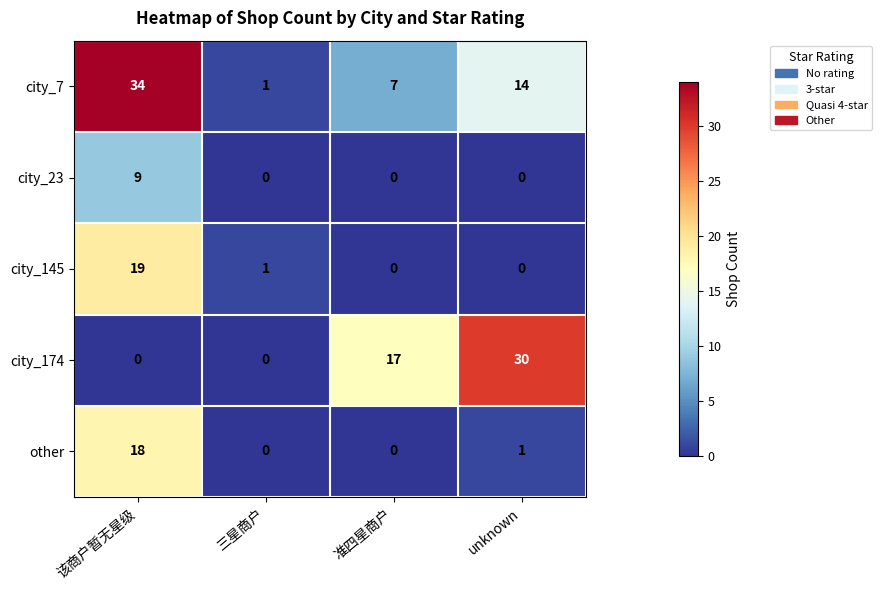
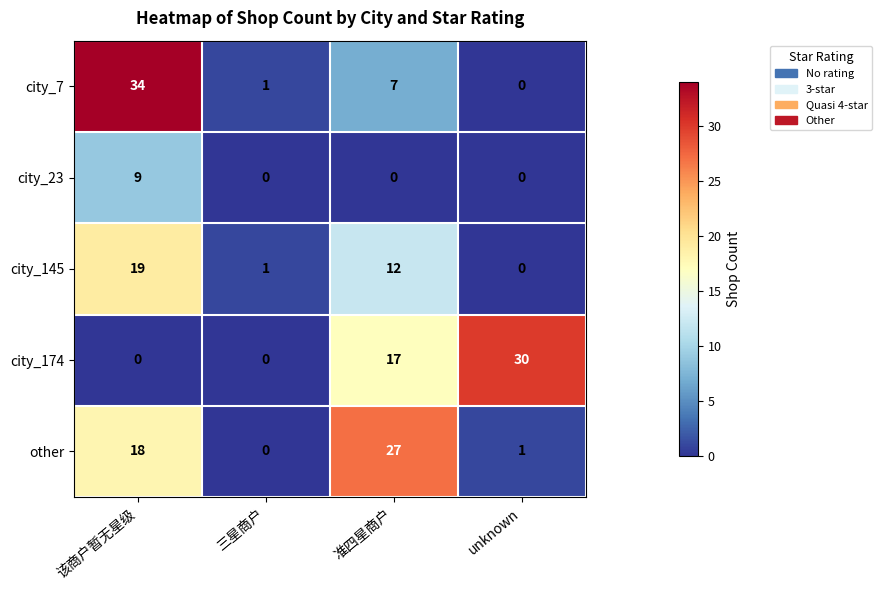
  {
    "city_7": {
      "该商户暂无星级": 34,
      "三星商户": 1,
      "准四星商户": 7,
-     "unknown": 14
+     "unknown": 0
    },
    "city_23": {
      "该商户暂无星级": 9,
      "三星商户": 0,
      "准四星商户": 0,
      "unknown": 0
    },
    "city_145": {
      "该商户暂无星级": 19,
      "三星商户": 1,
-     "准四星商户": 0,
+     "准四星商户": 12,
      "unknown": 0
    },
    "city_174": {
      "该商户暂无星级": 0,
      "三星商户": 0,
      "准四星商户": 17,
      "unknown": 30
    },
    "other": {
      "该商户暂无星级": 18,
      "三星商户": 0,
-     "准四星商户": 0,
+     "准四星商户": 27,
      "unknown": 1
    }
  }
